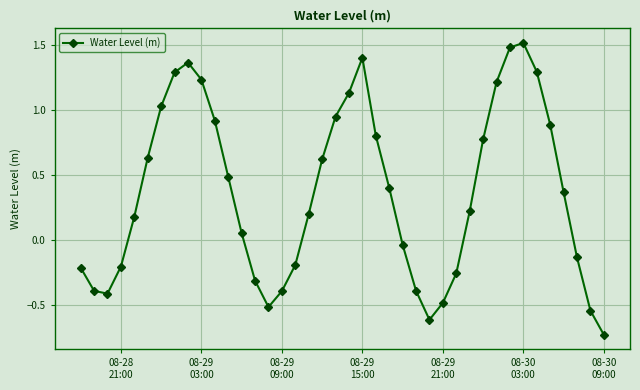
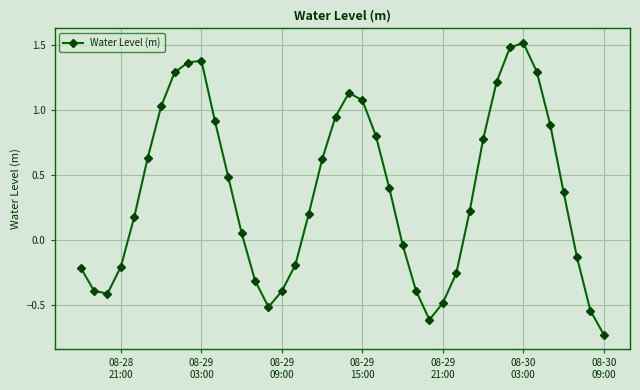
  {
    "08-28 21:00": -0.20,
-   "08-29 03:00": 1.23,
+   "08-29 03:00": 1.38,
    "08-29 09:00": -0.39,
-   "08-29 15:00": 1.40,
+   "08-29 15:00": 1.08,
    "08-29 21:00": -0.48,
    "08-30 03:00": 1.52,
    "08-30 09:00": -0.73
  }
